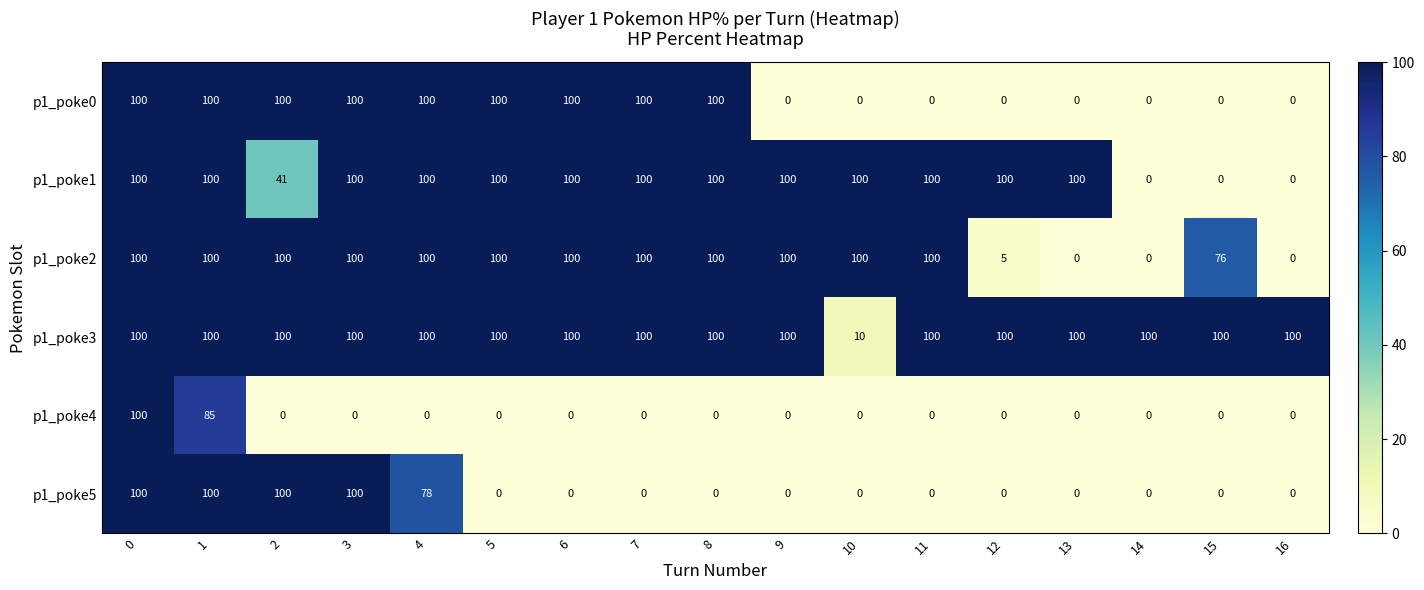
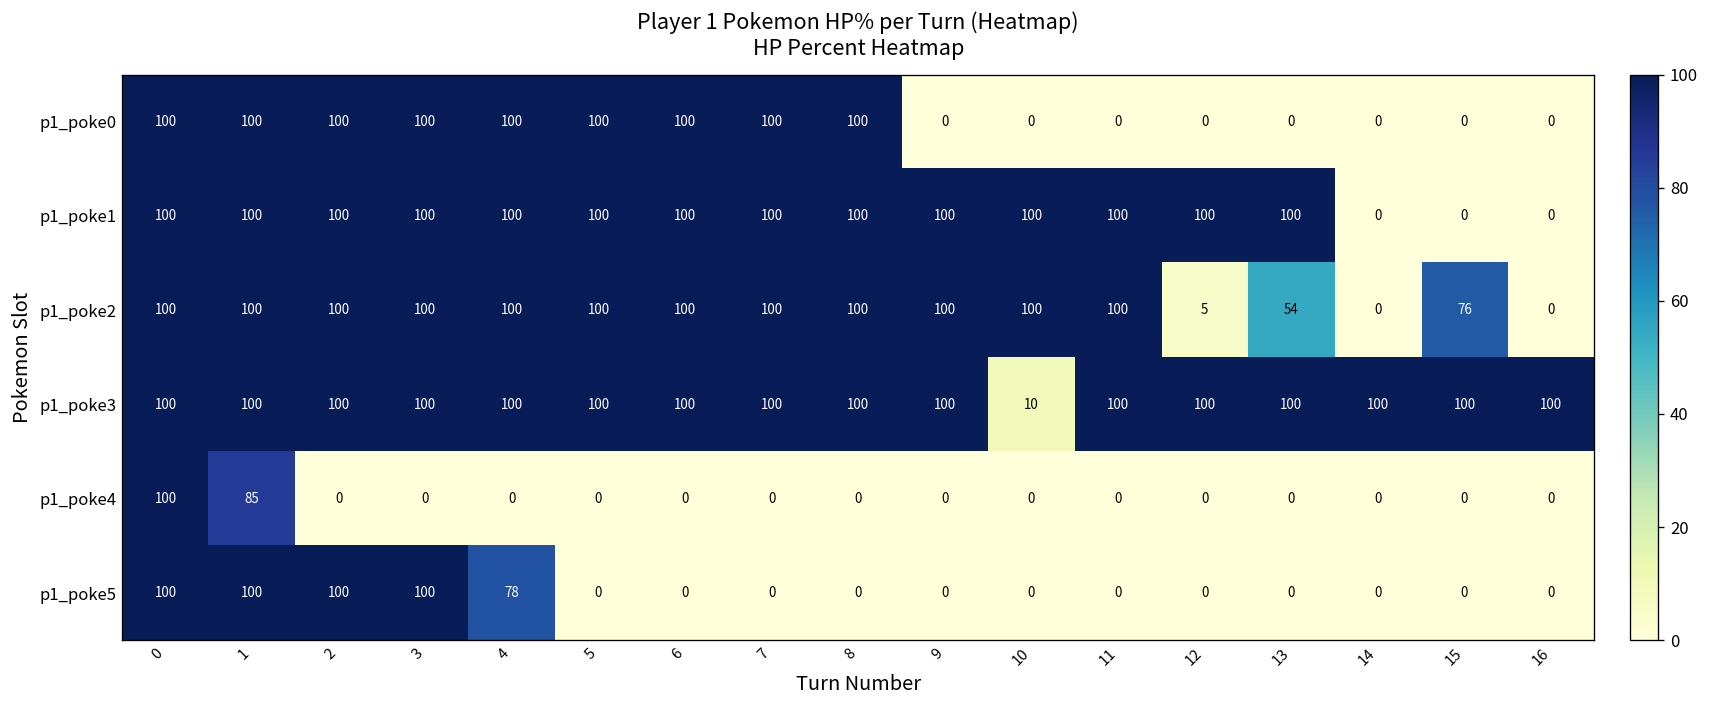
  {
    "p1_poke0": {
      "0": 100,
      "1": 100,
      "2": 100,
      "3": 100,
      "4": 100,
      "5": 100,
      "6": 100,
      "7": 100,
      "8": 100,
      "9": 0,
      "10": 0,
      "11": 0,
      "12": 0,
      "13": 0,
      "14": 0,
      "15": 0,
      "16": 0
    },
    "p1_poke1": {
      "0": 100,
      "1": 100,
-     "2": 41,
+     "2": 100,
      "3": 100,
      "4": 100,
      "5": 100,
      "6": 100,
      "7": 100,
      "8": 100,
      "9": 100,
      "10": 100,
      "11": 100,
      "12": 100,
      "13": 100,
      "14": 0,
      "15": 0,
      "16": 0
    },
    "p1_poke2": {
      "0": 100,
      "1": 100,
      "2": 100,
      "3": 100,
      "4": 100,
      "5": 100,
      "6": 100,
      "7": 100,
      "8": 100,
      "9": 100,
      "10": 100,
      "11": 100,
      "12": 5,
-     "13": 0,
+     "13": 54,
      "14": 0,
      "15": 76,
      "16": 0
    },
    "p1_poke3": {
      "0": 100,
      "1": 100,
      "2": 100,
      "3": 100,
      "4": 100,
      "5": 100,
      "6": 100,
      "7": 100,
      "8": 100,
      "9": 100,
      "10": 10,
      "11": 100,
      "12": 100,
      "13": 100,
      "14": 100,
      "15": 100,
      "16": 100
    },
    "p1_poke4": {
      "0": 100,
      "1": 85,
      "2": 0,
      "3": 0,
      "4": 0,
      "5": 0,
      "6": 0,
      "7": 0,
      "8": 0,
      "9": 0,
      "10": 0,
      "11": 0,
      "12": 0,
      "13": 0,
      "14": 0,
      "15": 0,
      "16": 0
    },
    "p1_poke5": {
      "0": 100,
      "1": 100,
      "2": 100,
      "3": 100,
      "4": 78,
      "5": 0,
      "6": 0,
      "7": 0,
      "8": 0,
      "9": 0,
      "10": 0,
      "11": 0,
      "12": 0,
      "13": 0,
      "14": 0,
      "15": 0,
      "16": 0
    }
  }
